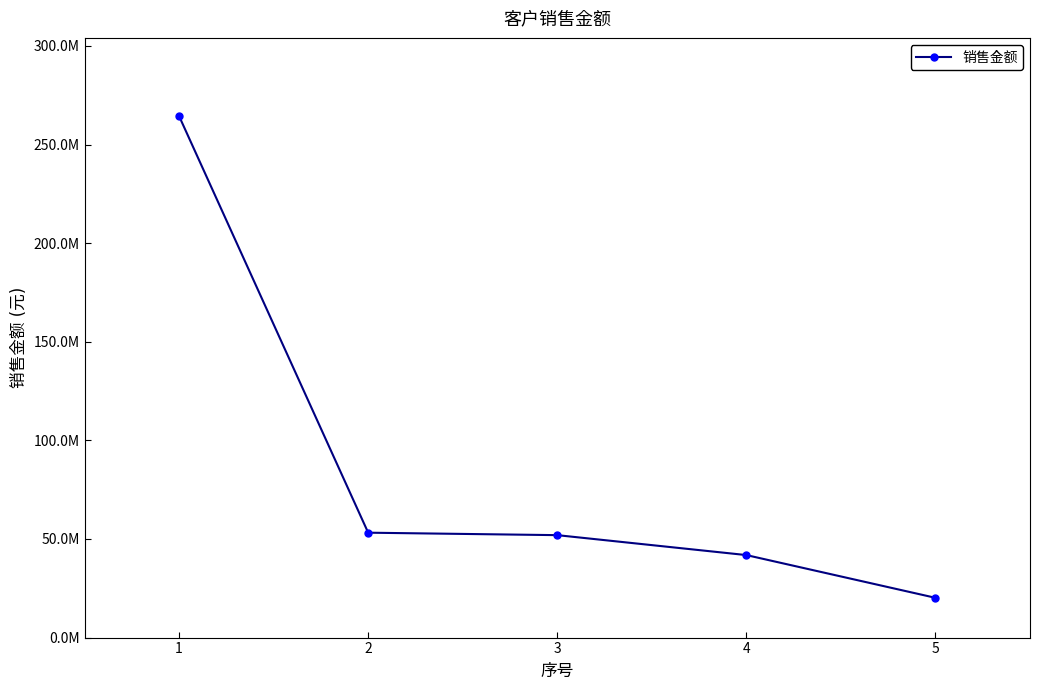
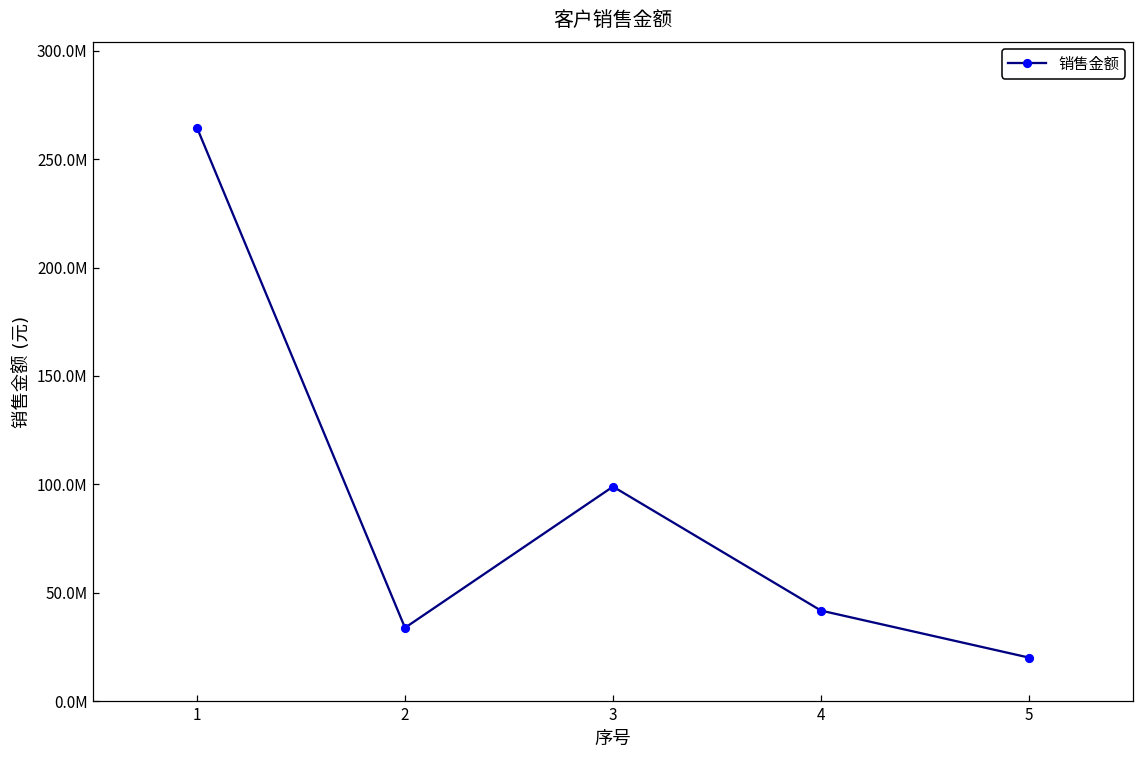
  {
    "1": 264000000,
-   "2": 53000000,
-   "3": 52000000,
+   "2": 34000000,
+   "3": 99000000,
    "4": 42000000,
    "5": 20000000
  }
